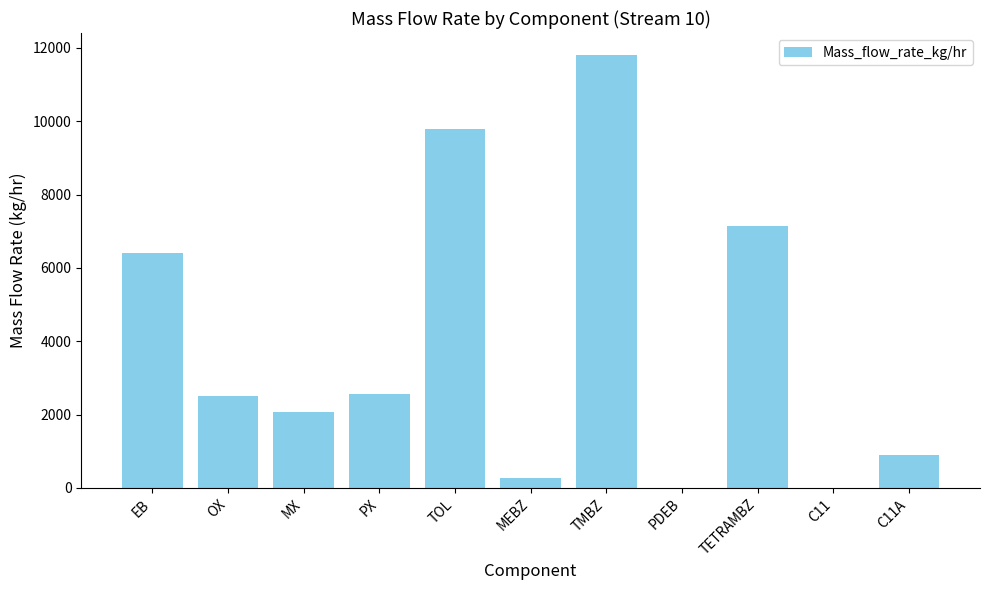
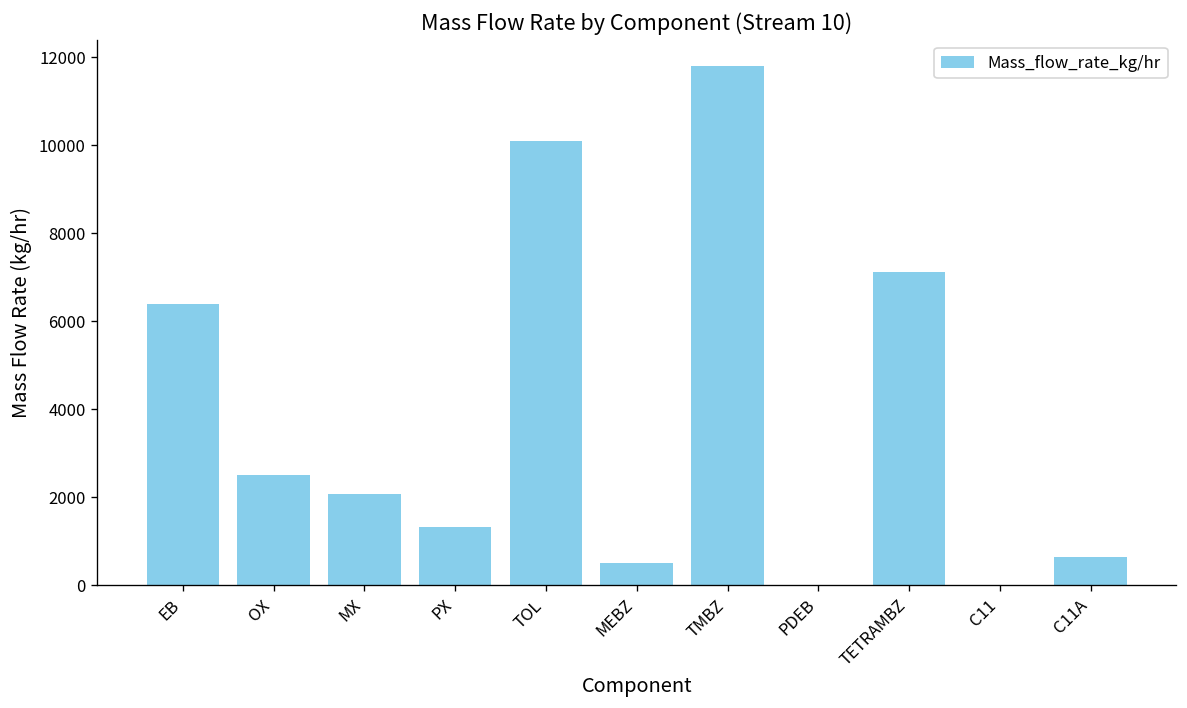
  {
    "EB": 6400,
    "OX": 2500,
    "MX": 2100,
-   "PX": 2600,
-   "TOL": 9800,
-   "MEBZ": 300,
+   "PX": 1300,
+   "TOL": 10100,
+   "MEBZ": 500,
    "TMBZ": 11800,
    "PDEB": 0,
    "TETRAMBZ": 7100,
    "C11": 0,
-   "C11A": 900
+   "C11A": 600
  }
